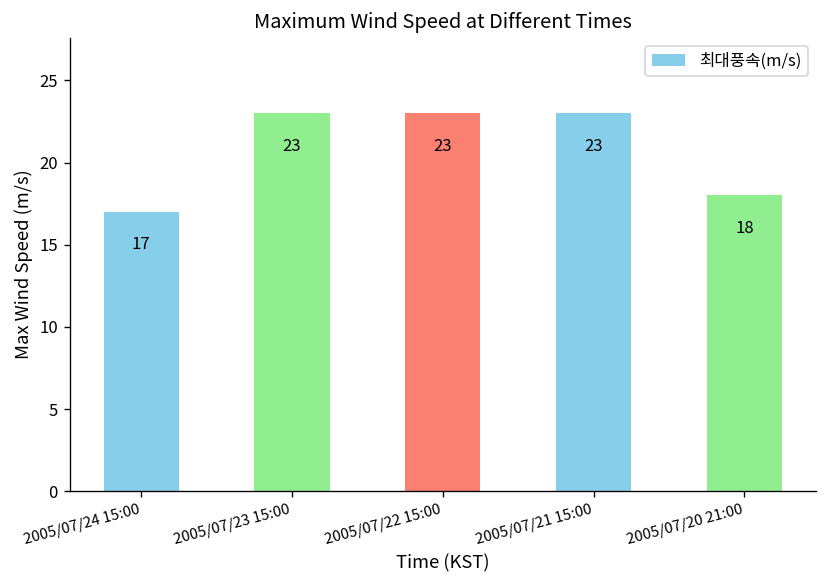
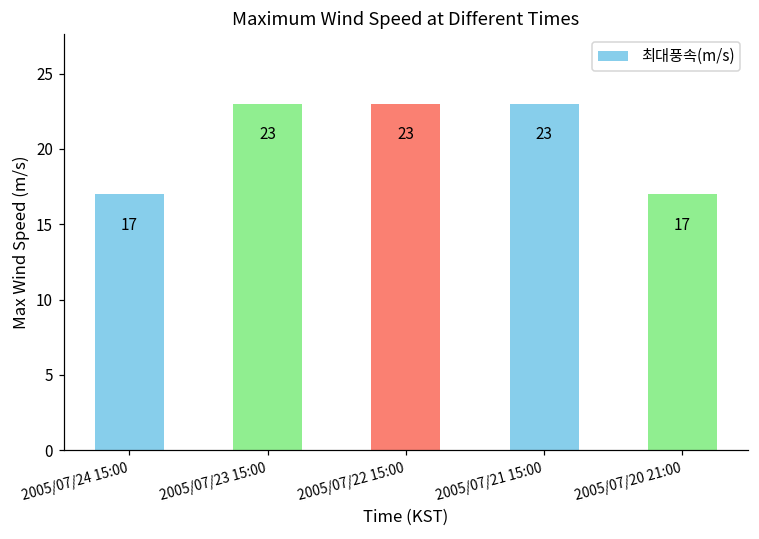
  {
    "2005/07/24 15:00": 17,
    "2005/07/23 15:00": 23,
    "2005/07/22 15:00": 23,
    "2005/07/21 15:00": 23,
-   "2005/07/20 21:00": 18
+   "2005/07/20 21:00": 17
  }
